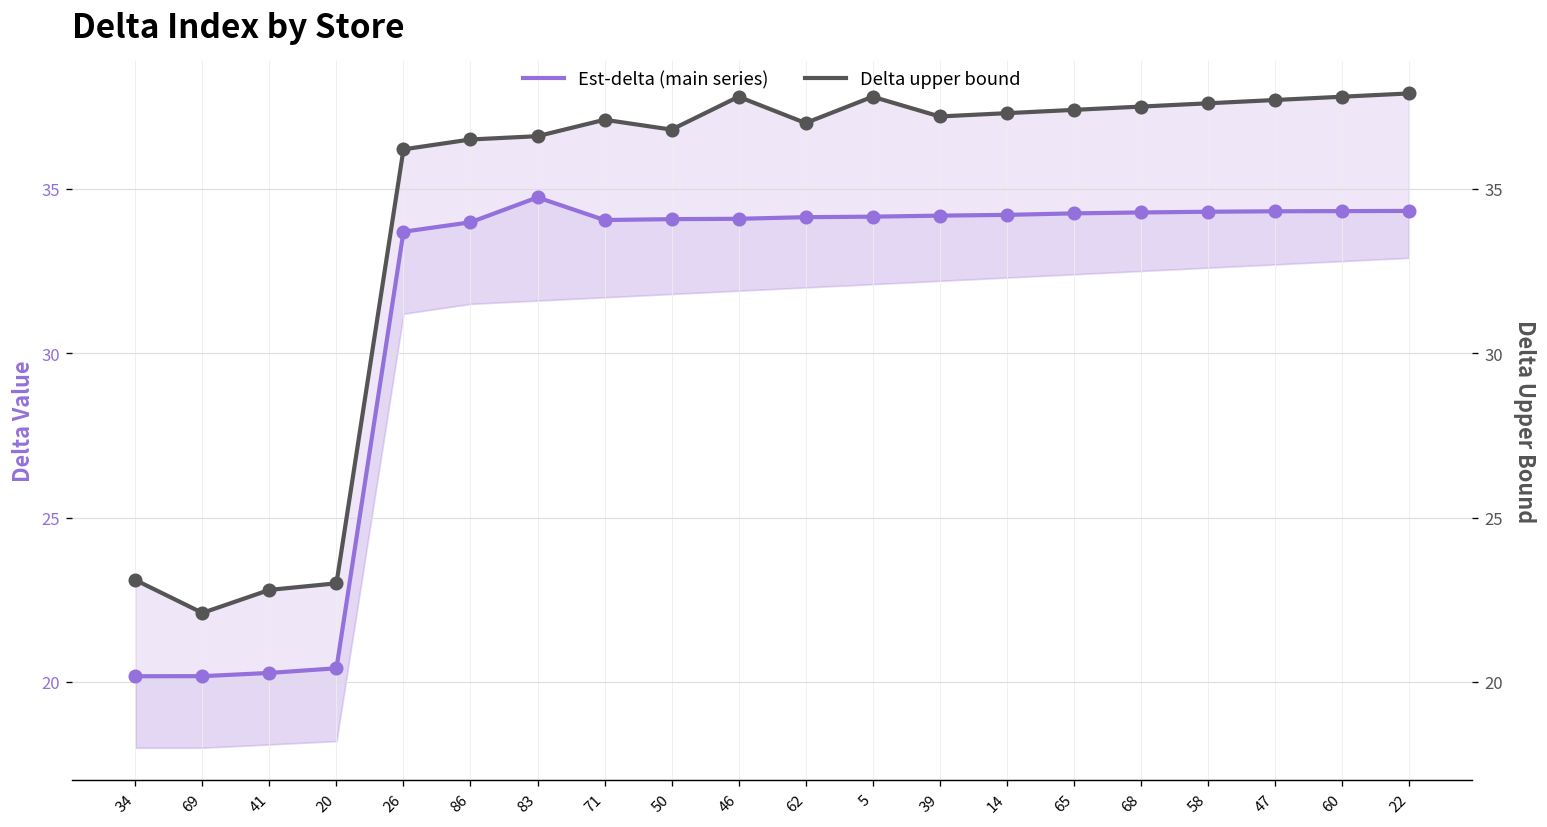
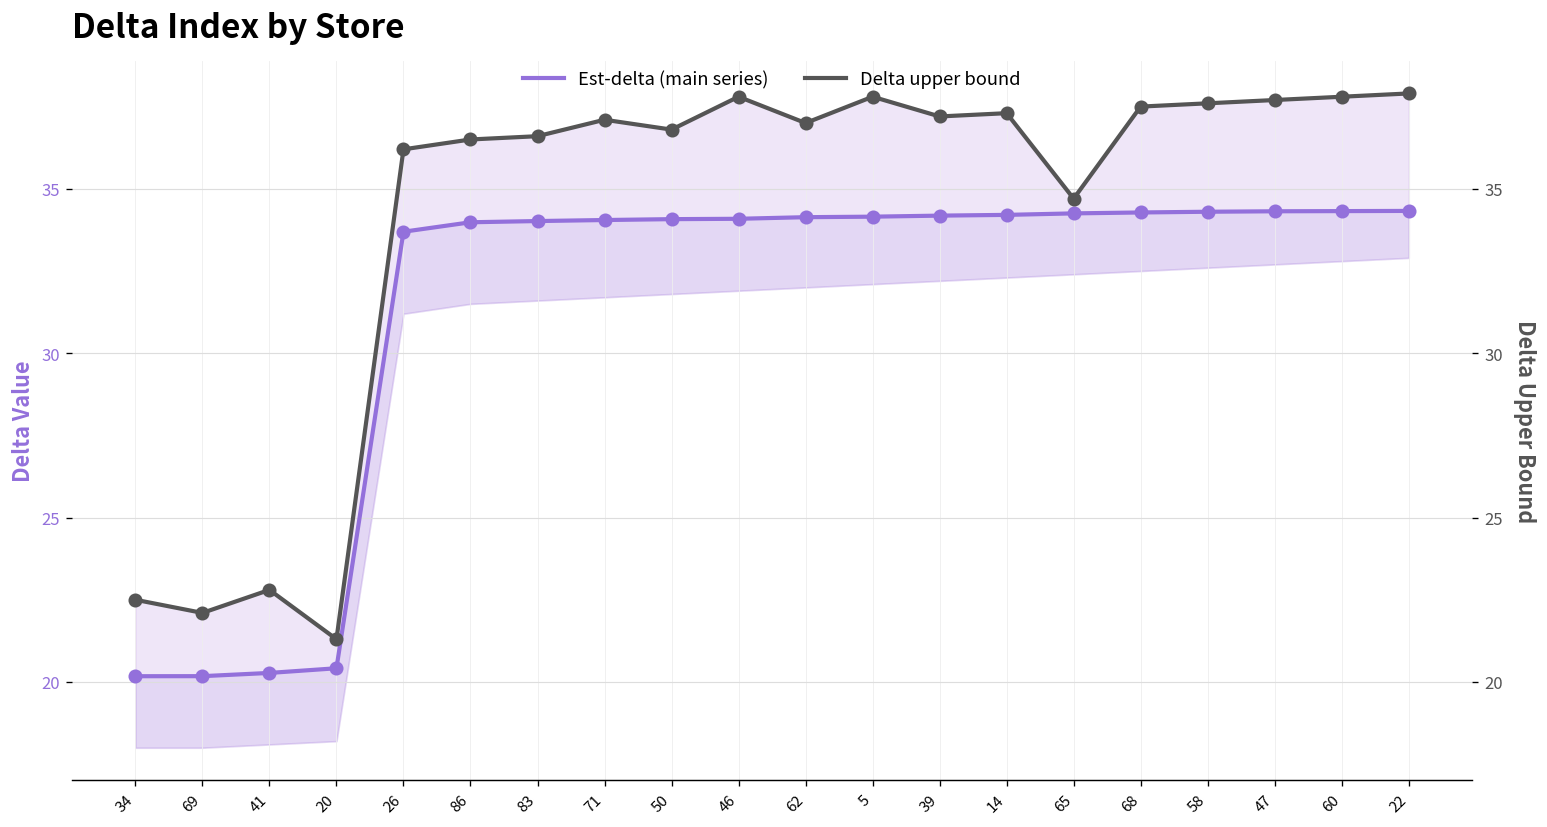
  {
    "Est-delta (main series)": {
      "34": 20.2,
      "69": 20.2,
      "41": 20.3,
      "20": 20.4,
      "26": 33.7,
      "86": 34.0,
-     "83": 34.7,
+     "83": 34.0,
      "71": 34.0,
      "50": 34.1,
      "46": 34.1,
      "62": 34.1,
      "5": 34.2,
      "39": 34.2,
      "14": 34.2,
      "65": 34.3,
      "68": 34.3,
      "58": 34.3,
      "47": 34.3,
      "60": 34.3,
      "22": 34.3
    },
    "Delta upper bound": {
-     "34": 23.1,
+     "34": 22.5,
      "69": 22.1,
      "41": 22.8,
-     "20": 23.0,
+     "20": 21.3,
      "26": 36.2,
      "86": 36.5,
      "83": 36.6,
      "71": 37.1,
      "50": 36.8,
      "46": 37.8,
      "62": 37.0,
      "5": 37.8,
      "39": 37.2,
      "14": 37.3,
-     "65": 37.4,
+     "65": 34.7,
      "68": 37.5,
      "58": 37.6,
      "47": 37.7,
      "60": 37.8,
      "22": 37.9
    }
  }
